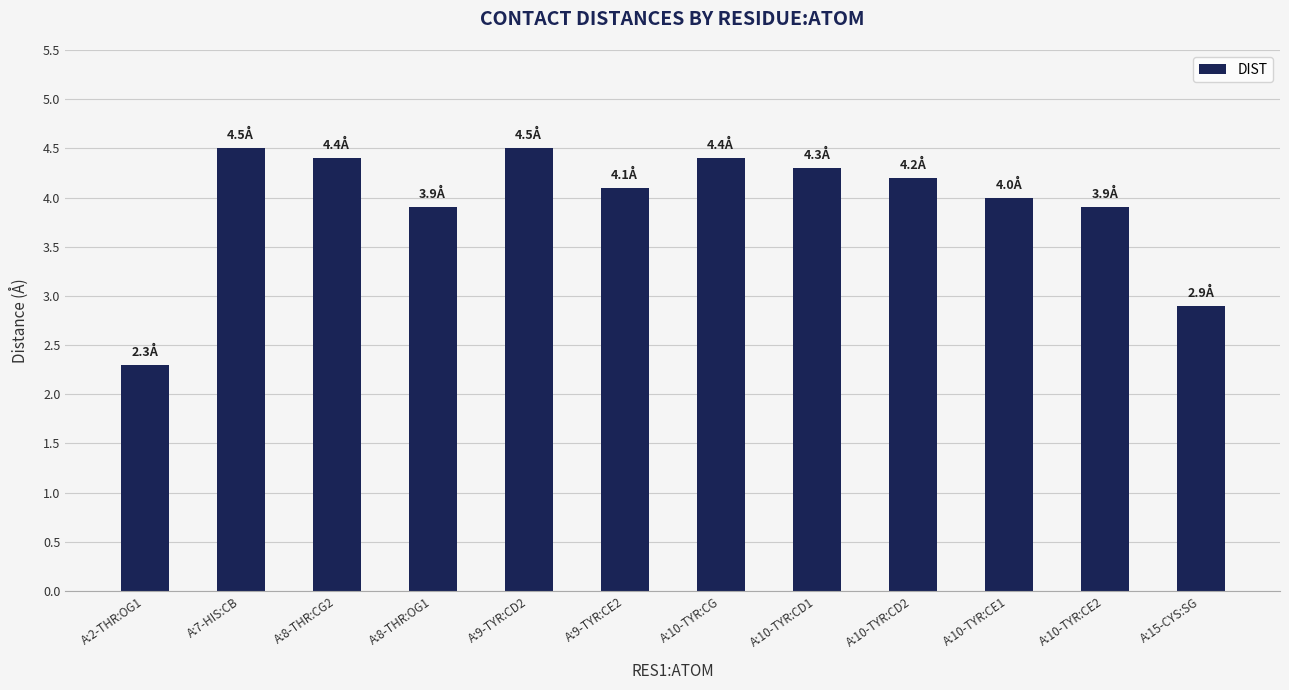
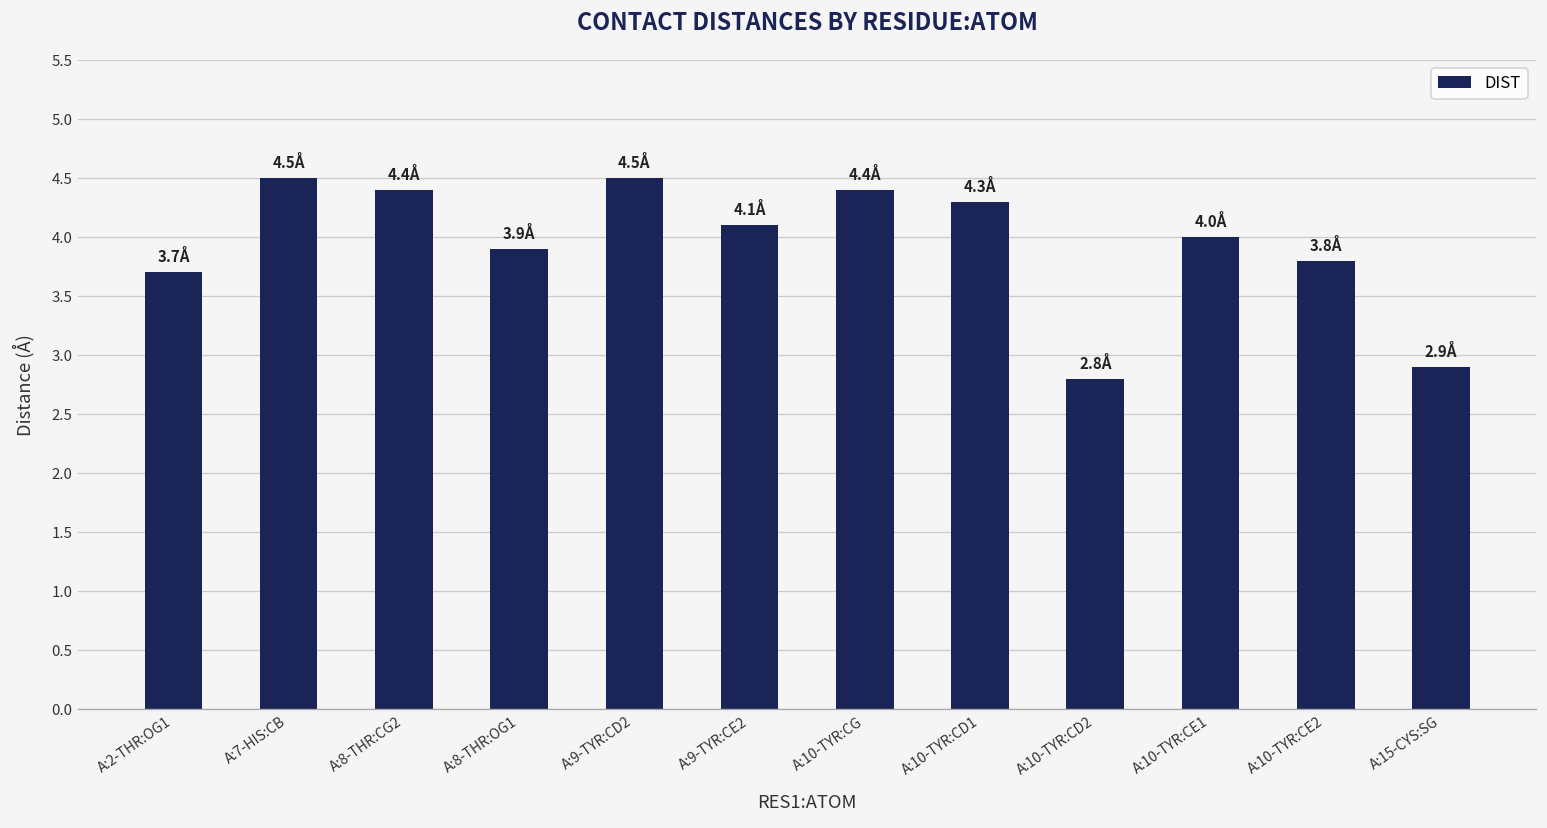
  {
-   "A:2-THR:OG1": "2.3Å",
+   "A:2-THR:OG1": "3.7Å",
    "A:7-HIS:CB": "4.5Å",
    "A:8-THR:CG2": "4.4Å",
    "A:8-THR:OG1": "3.9Å",
    "A:9-TYR:CD2": "4.5Å",
    "A:9-TYR:CE2": "4.1Å",
    "A:10-TYR:CG": "4.4Å",
    "A:10-TYR:CD1": "4.3Å",
-   "A:10-TYR:CD2": "4.2Å",
+   "A:10-TYR:CD2": "2.8Å",
    "A:10-TYR:CE1": "4.0Å",
-   "A:10-TYR:CE2": "3.9Å",
+   "A:10-TYR:CE2": "3.8Å",
    "A:15-CYS:SG": "2.9Å"
  }
